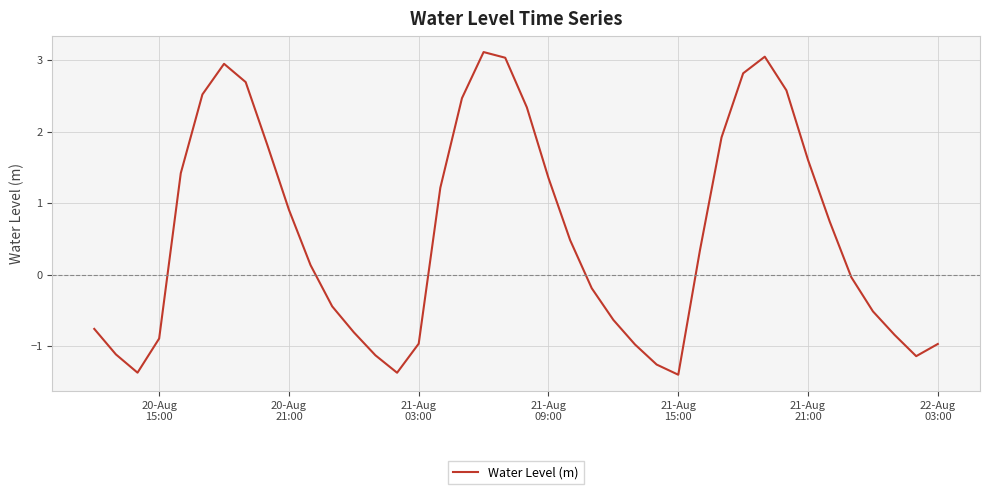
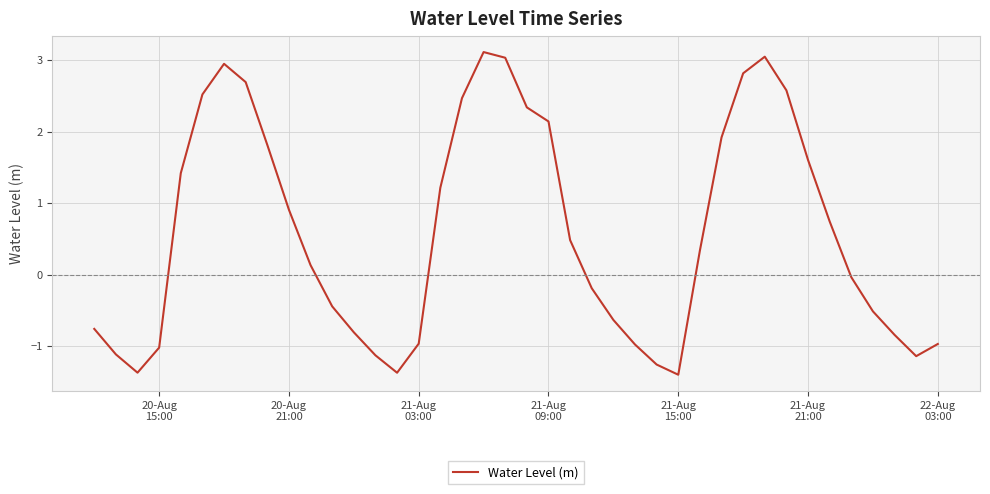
  {
-   "20-Aug 15:00": -0.9,
+   "20-Aug 15:00": -1.0,
    "20-Aug 21:00": 0.9,
    "21-Aug 03:00": -1.0,
-   "21-Aug 09:00": 1.4,
+   "21-Aug 09:00": 2.1,
    "21-Aug 15:00": -1.4,
    "21-Aug 21:00": 1.6,
    "22-Aug 03:00": -1.0
  }
